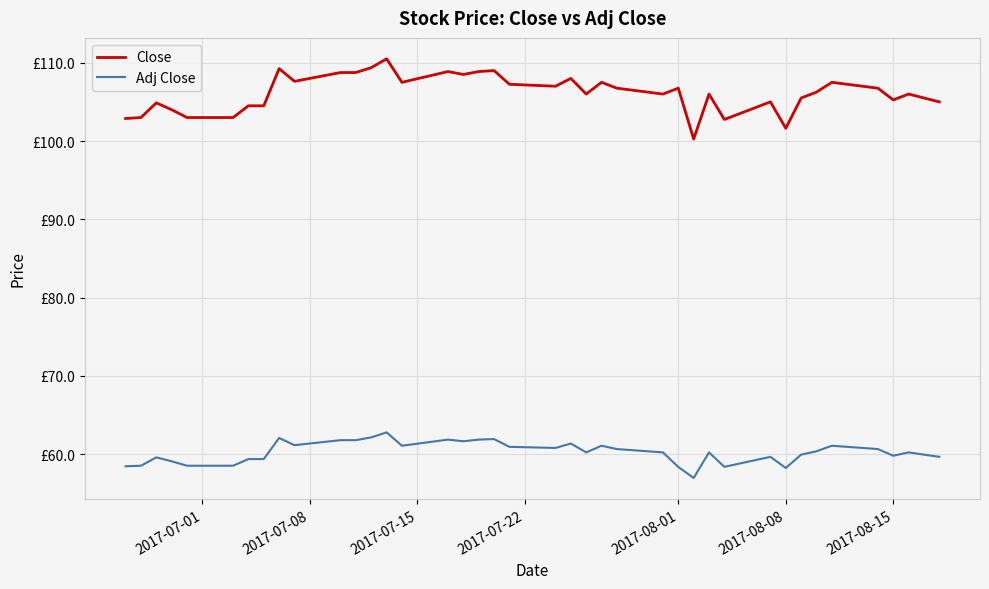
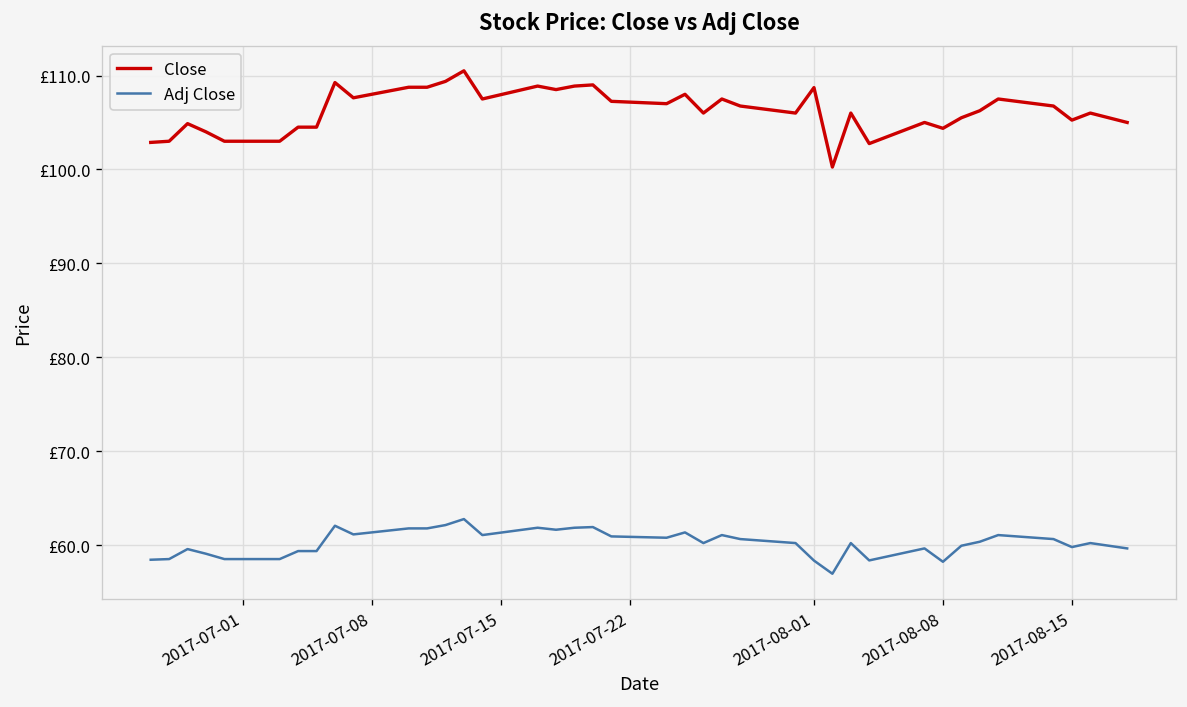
  {
    "Close": {
-     "2017-08-01": "£107",
-     "2017-08-08": "£102",
+     "2017-08-01": "£109",
+     "2017-08-08": "£104",
      "2017-08-15": "£105"
    },
    "Adj Close": {
      "2017-08-01": "£58",
      "2017-08-08": "£58",
      "2017-08-15": "£60"
    }
  }
